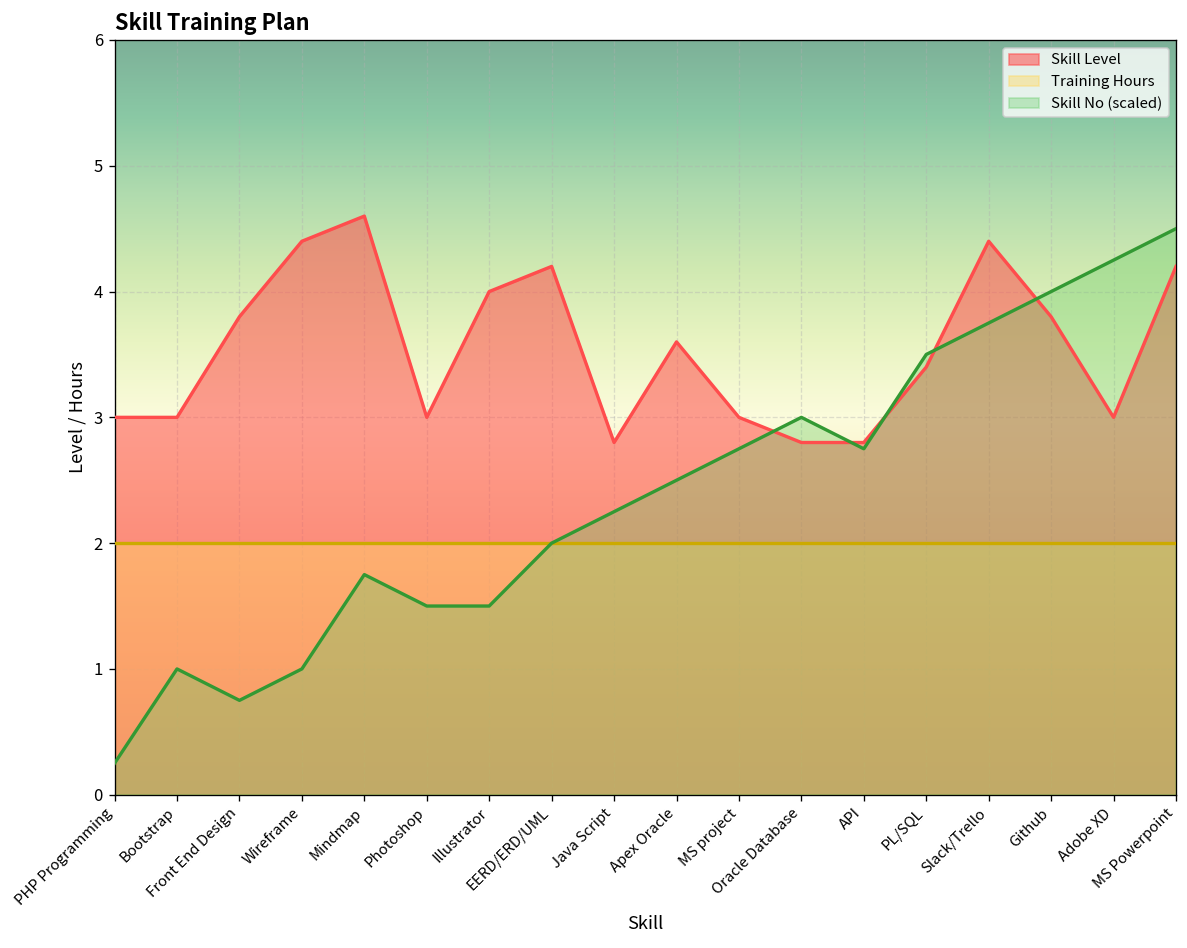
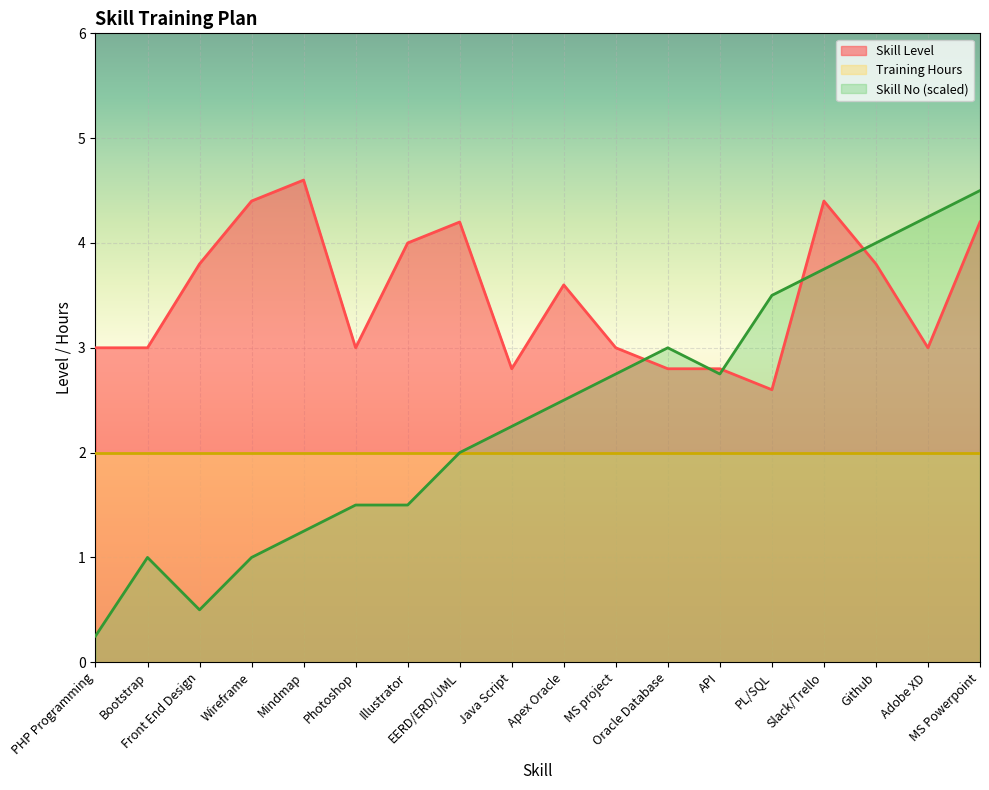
  {
    "Skill Level": {
      "PHP Programming": 3.0,
      "Bootstrap": 3.0,
      "Front End Design": 3.8,
      "Wireframe": 4.4,
      "Mindmap": 4.6,
      "Photoshop": 3.0,
      "Illustrator": 4.0,
      "EERD/ERD/UML": 4.2,
      "Java Script": 2.8,
      "Apex Oracle": 3.6,
      "MS project": 3.0,
      "Oracle Database": 2.8,
      "API": 2.8,
-     "PL/SQL": 3.4,
+     "PL/SQL": 2.6,
      "Slack/Trello": 4.4,
      "Github": 3.8,
      "Adobe XD": 3.0,
      "MS Powerpoint": 4.2
    },
    "Training Hours": {
      "PHP Programming": 2.00,
      "Bootstrap": 2.00,
      "Front End Design": 2.00,
      "Wireframe": 2.00,
      "Mindmap": 2.00,
      "Photoshop": 2.00,
      "Illustrator": 2.00,
      "Java Script": 2.00,
      "Apex Oracle": 2.00,
      "MS project": 2.00,
      "Oracle Database": 2.00,
      "API": 2.00,
      "PL/SQL": 2.00,
      "Slack/Trello": 2.00,
      "Github": 2.00,
      "Adobe XD": 2.00,
      "MS Powerpoint": 2.00
    },
    "Skill No (scaled)": {
      "PHP Programming": 0.25,
      "Bootstrap": 1.00,
-     "Front End Design": 0.75,
+     "Front End Design": 0.50,
      "Wireframe": 1.00,
-     "Mindmap": 1.75,
+     "Mindmap": 1.25,
      "Photoshop": 1.50,
      "Illustrator": 1.50,
      "Java Script": 2.25,
      "Apex Oracle": 2.50,
      "MS project": 2.75,
      "Oracle Database": 3.00,
      "API": 2.75,
      "PL/SQL": 3.50,
      "Slack/Trello": 3.75,
      "Github": 4.00,
      "Adobe XD": 4.25,
      "MS Powerpoint": 4.50
    }
  }
